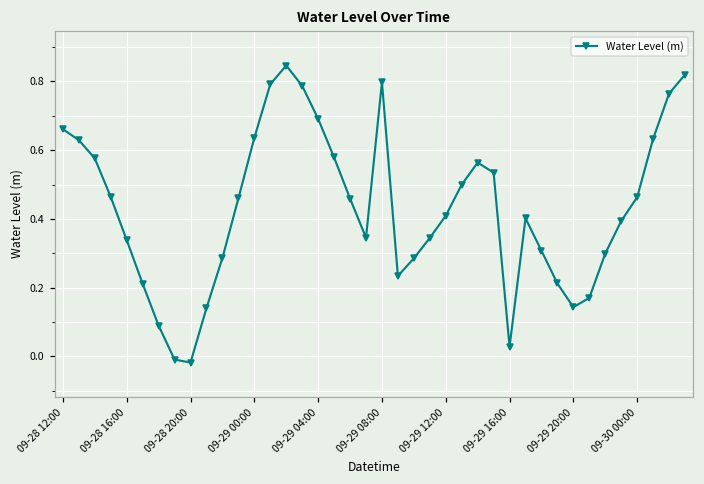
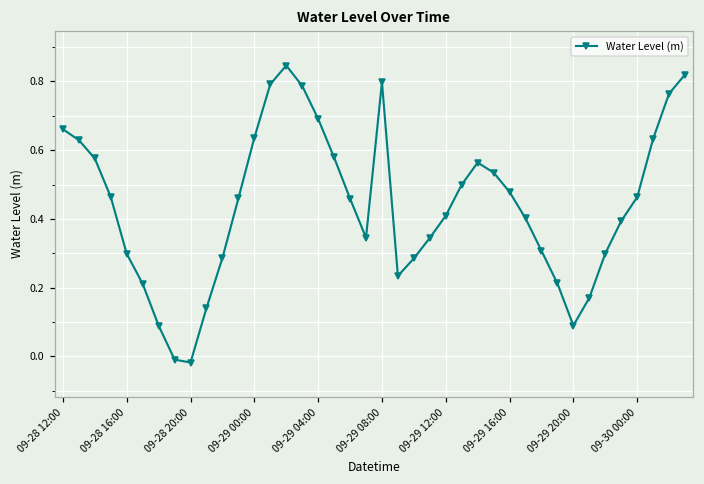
  {
    "09-28 12:00": 0.66,
-   "09-28 16:00": 0.34,
+   "09-28 16:00": 0.30,
    "09-28 20:00": -0.02,
    "09-29 00:00": 0.64,
    "09-29 04:00": 0.69,
    "09-29 08:00": 0.80,
    "09-29 12:00": 0.41,
-   "09-29 16:00": 0.03,
-   "09-29 20:00": 0.14,
+   "09-29 16:00": 0.48,
+   "09-29 20:00": 0.09,
    "09-30 00:00": 0.46
  }
